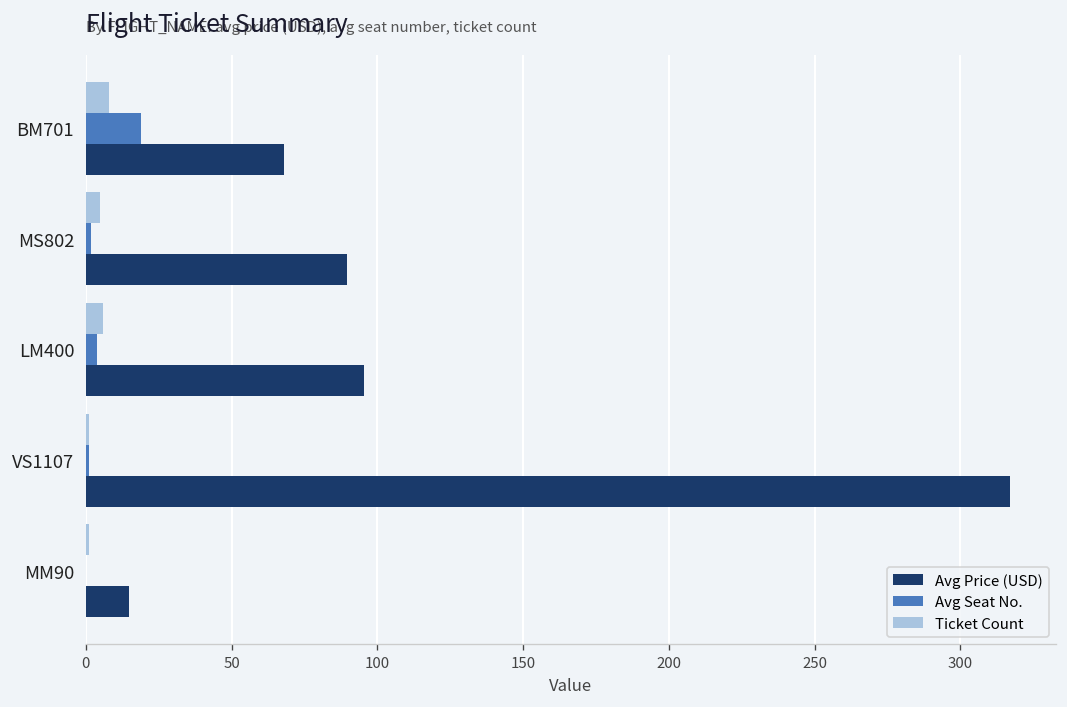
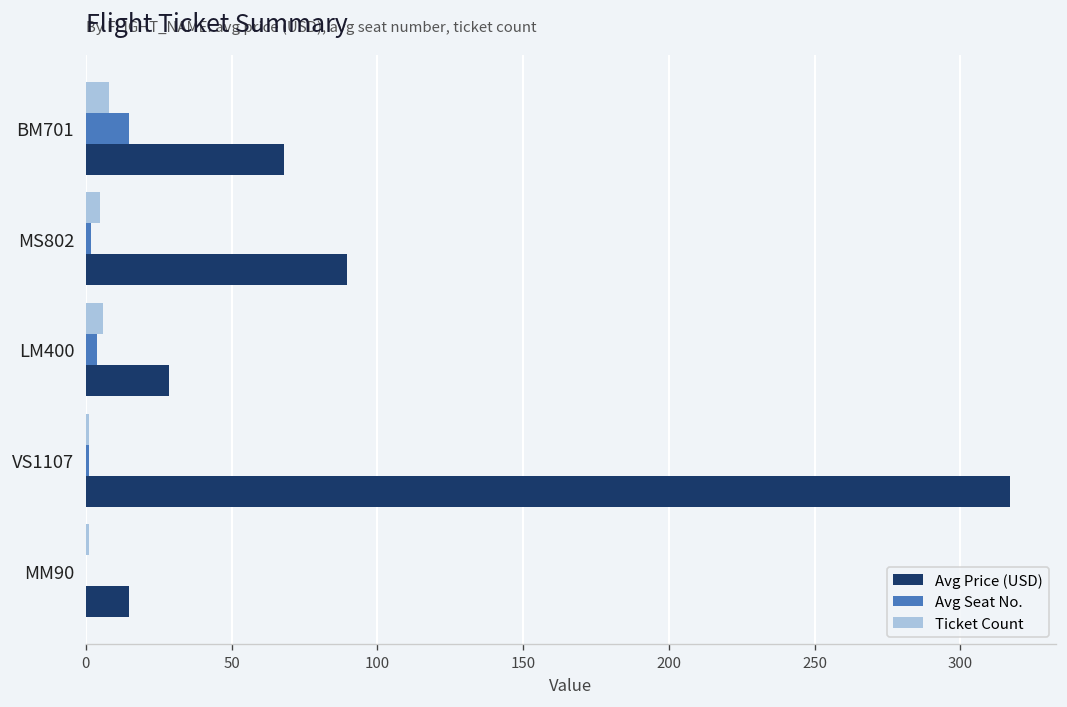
  {
    "Avg Price (USD)": {
      "BM701": 68,
      "MS802": 90,
-     "LM400": 95,
+     "LM400": 29,
      "VS1107": 317,
      "MM90": 15
    },
    "Avg Seat No.": {
-     "BM701": 19,
+     "BM701": 15,
      "MS802": 2,
      "LM400": 4,
      "MM90": 0
    },
    "Ticket Count": {
      "BM701": 8,
      "MS802": 5,
      "LM400": 6
    }
  }
